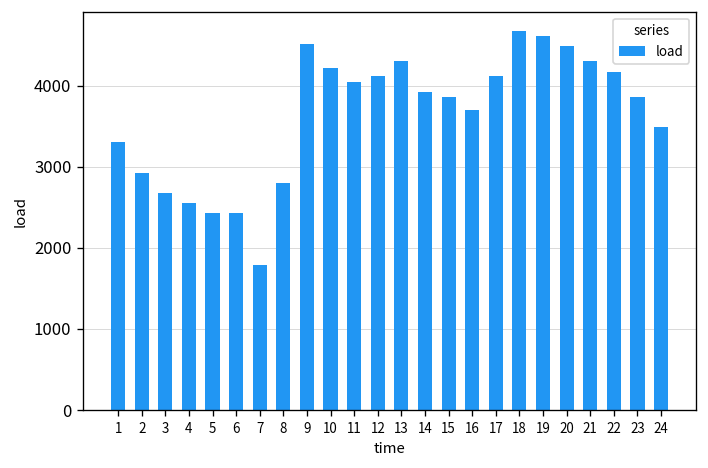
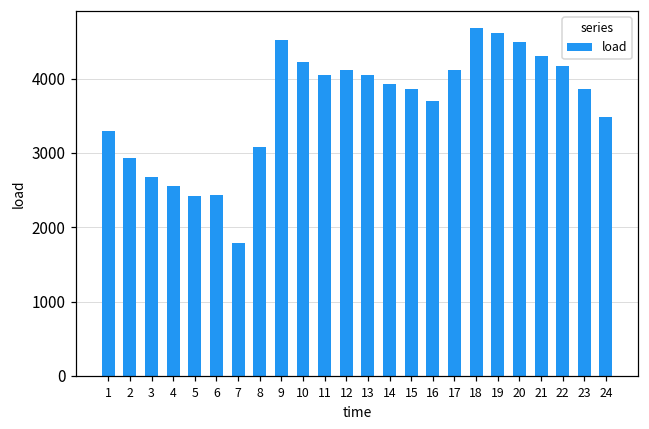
  {
    "1": 3300,
    "2": 2900,
    "3": 2700,
    "4": 2500,
    "5": 2400,
    "6": 2400,
    "7": 1800,
-   "8": 2800,
+   "8": 3100,
    "9": 4500,
    "10": 4200,
    "11": 4100,
    "12": 4100,
-   "13": 4300,
+   "13": 4100,
    "14": 3900,
    "15": 3900,
    "16": 3700,
    "17": 4100,
    "18": 4700,
    "19": 4600,
    "20": 4500,
    "21": 4300,
    "22": 4200,
    "23": 3900,
    "24": 3500
  }
